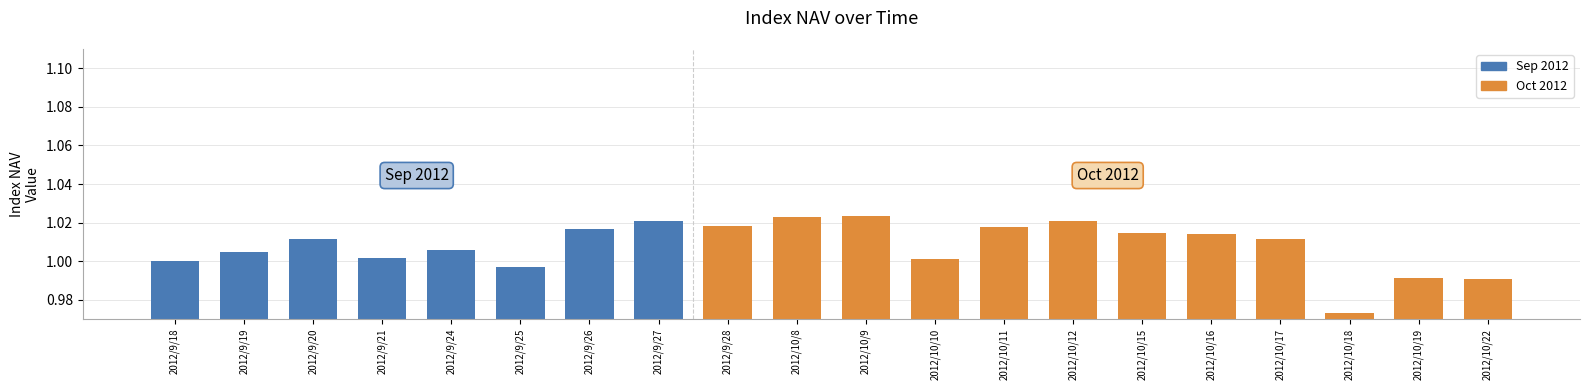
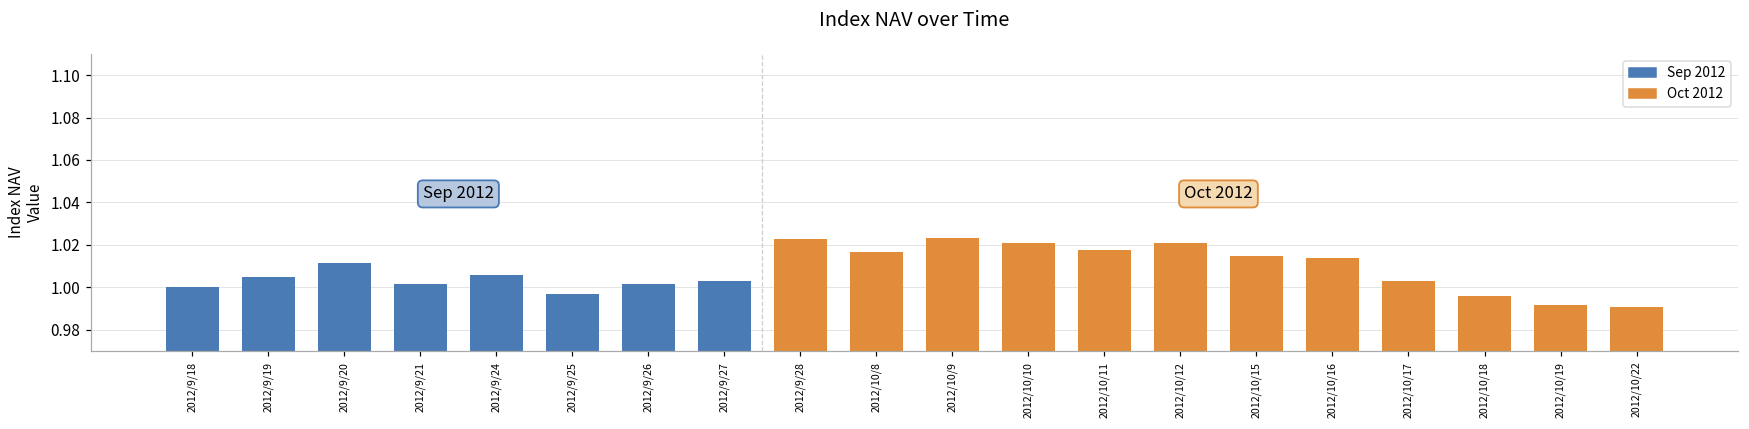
  {
    "2012/9/18": 1.000,
    "2012/9/19": 1.005,
    "2012/9/20": 1.011,
    "2012/9/21": 1.002,
    "2012/9/24": 1.006,
    "2012/9/25": 0.997,
-   "2012/9/26": 1.017,
-   "2012/9/27": 1.021,
-   "2012/9/28": 1.018,
-   "2012/10/8": 1.023,
+   "2012/9/26": 1.002,
+   "2012/9/27": 1.003,
+   "2012/9/28": 1.023,
+   "2012/10/8": 1.017,
    "2012/10/9": 1.023,
-   "2012/10/10": 1.001,
+   "2012/10/10": 1.021,
    "2012/10/11": 1.018,
    "2012/10/12": 1.021,
    "2012/10/15": 1.015,
    "2012/10/16": 1.014,
-   "2012/10/17": 1.012,
-   "2012/10/18": 0.973,
+   "2012/10/17": 1.003,
+   "2012/10/18": 0.996,
    "2012/10/19": 0.991,
    "2012/10/22": 0.991
  }
